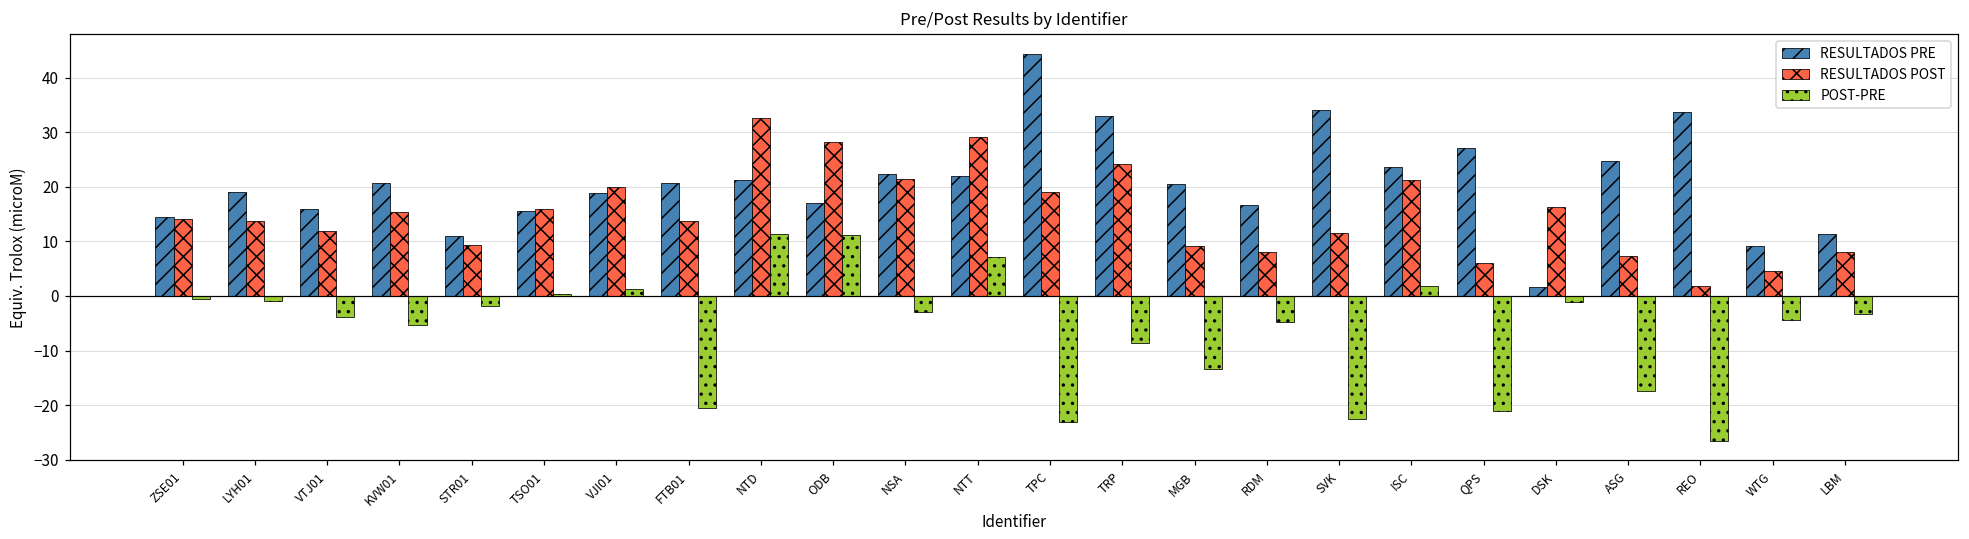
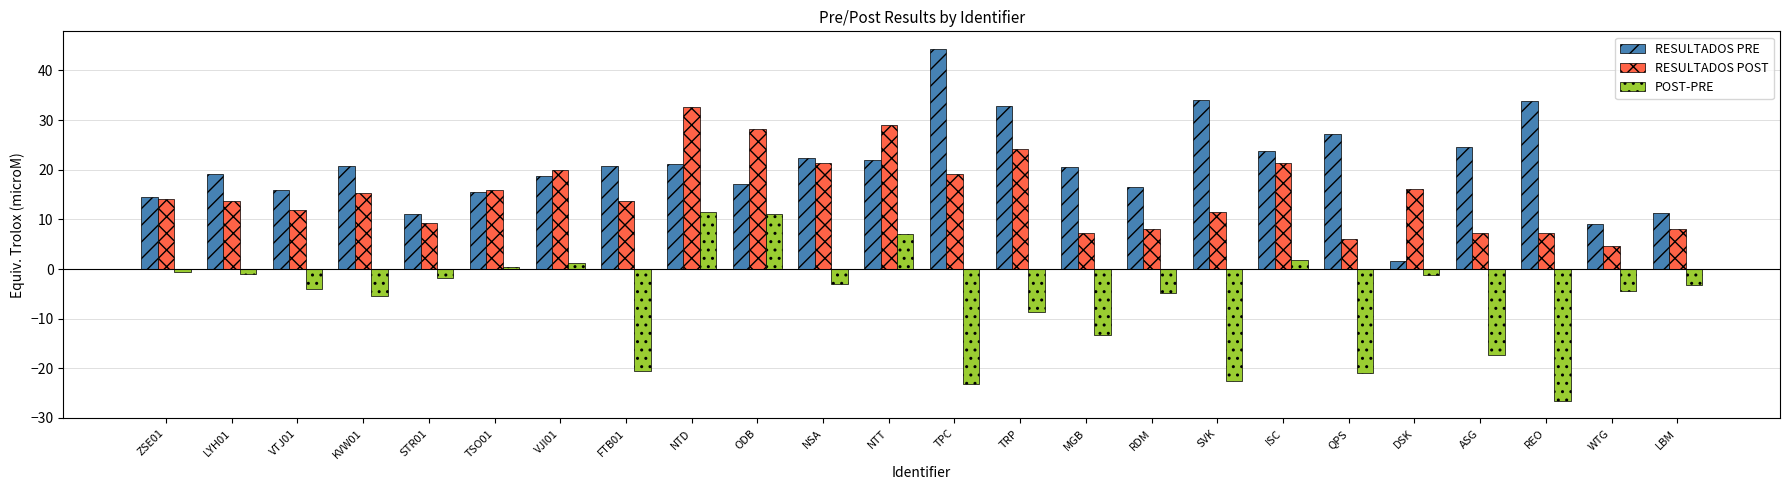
  {
    "RESULTADOS PRE": {
      "ZSE01": 15,
      "LYH01": 19,
      "VTJ01": 16,
      "KVW01": 21,
      "STR01": 11,
      "TSO01": 15,
      "VJI01": 19,
      "FTB01": 21,
      "NTD": 21,
      "ODB": 17,
      "NSA": 22,
      "NTT": 22,
      "TPC": 44,
      "TRP": 33,
      "MGB": 21,
      "RDM": 17,
      "SVK": 34,
      "ISC": 24,
      "QPS": 27,
      "DSK": 2,
      "ASG": 25,
      "REO": 34,
      "WTG": 9,
      "LBM": 11
    },
    "RESULTADOS POST": {
      "ZSE01": 14,
      "LYH01": 14,
      "VTJ01": 12,
      "KVW01": 15,
      "STR01": 9,
      "TSO01": 16,
      "VJI01": 20,
      "FTB01": 14,
      "NTD": 33,
      "ODB": 28,
      "NSA": 21,
      "NTT": 29,
      "TPC": 19,
      "TRP": 24,
-     "MGB": 9,
+     "MGB": 7,
      "RDM": 8,
      "SVK": 11,
      "ISC": 21,
      "QPS": 6,
      "DSK": 16,
      "ASG": 7,
-     "REO": 2,
+     "REO": 7,
      "WTG": 5,
      "LBM": 8
    },
    "POST-PRE": {
      "ZSE01": -1,
      "LYH01": -1,
      "VTJ01": -4,
      "KVW01": -5,
      "STR01": -2,
      "VJI01": 1,
      "FTB01": -21,
      "NTD": 11,
      "ODB": 11,
      "NSA": -3,
      "NTT": 7,
      "TPC": -23,
      "TRP": -9,
      "MGB": -13,
      "RDM": -5,
      "SVK": -23,
      "ISC": 2,
      "QPS": -21,
      "DSK": -1,
      "ASG": -17,
      "REO": -27,
      "WTG": -4,
      "LBM": -3
    }
  }
